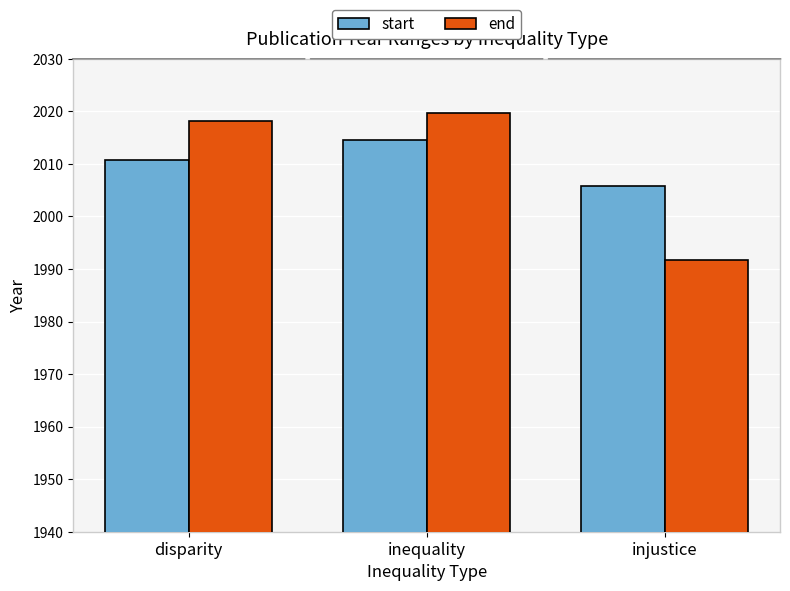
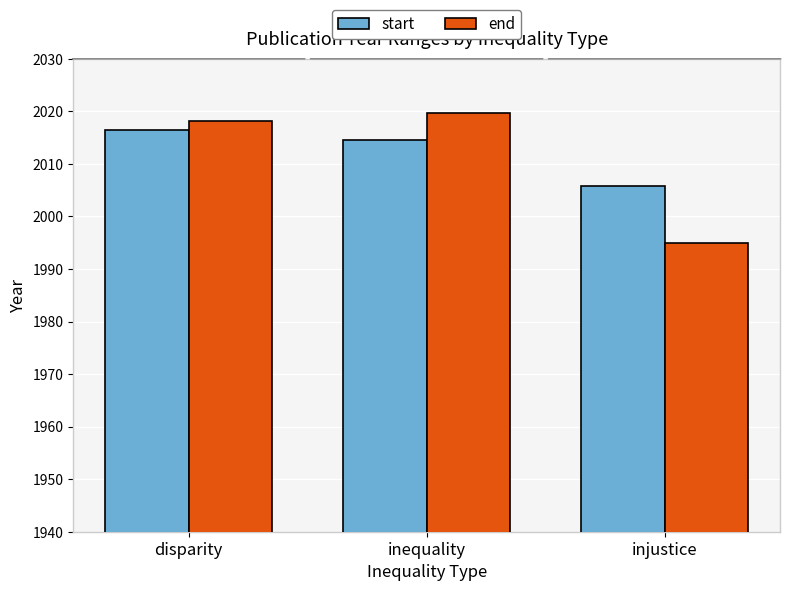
  {
    "start": {
-     "disparity": 2011,
+     "disparity": 2016,
      "inequality": 2015,
      "injustice": 2006
    },
    "end": {
      "disparity": 2018,
      "inequality": 2020,
-     "injustice": 1992
+     "injustice": 1995
    }
  }
